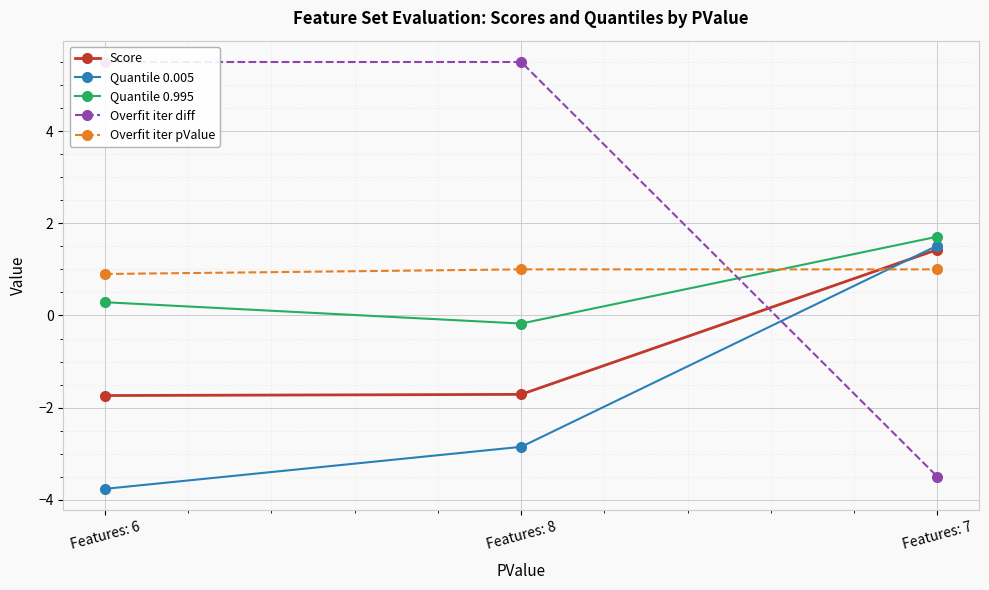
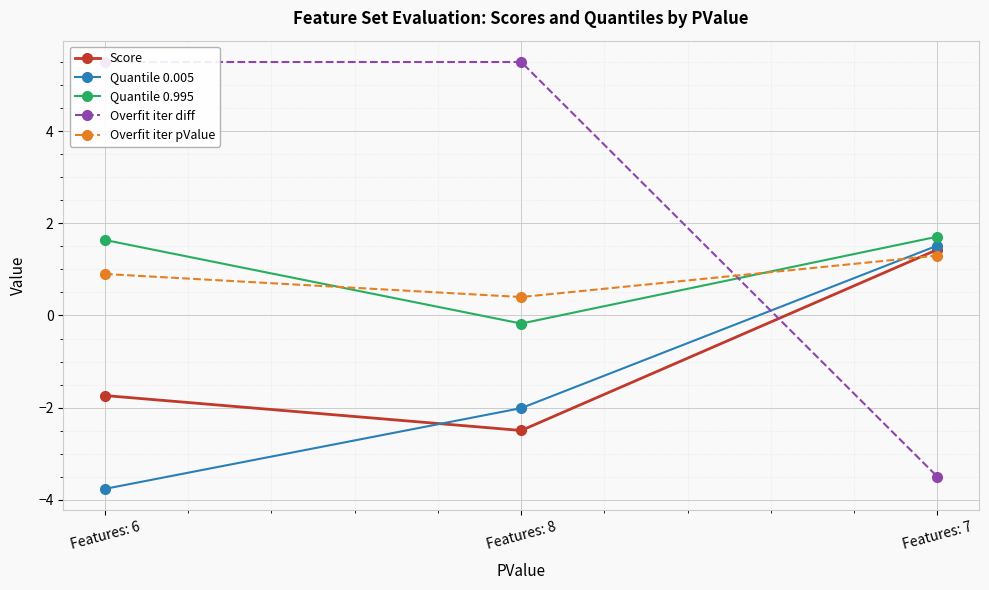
  {
    "Score": {
      "Features: 6": -1.7,
-     "Features: 8": -1.7,
+     "Features: 8": -2.5,
      "Features: 7": 1.4
    },
    "Quantile 0.005": {
      "Features: 6": -3.8,
-     "Features: 8": -2.9,
+     "Features: 8": -2.0,
      "Features: 7": 1.5
    },
    "Quantile 0.995": {
-     "Features: 6": 0.3,
+     "Features: 6": 1.6,
      "Features: 8": -0.2,
      "Features: 7": 1.7
    },
    "Overfit iter diff": {
      "Features: 8": 5.5,
      "Features: 7": -3.5
    },
    "Overfit iter pValue": {
      "Features: 6": 0.9,
-     "Features: 8": 1.0,
-     "Features: 7": 1.0
+     "Features: 8": 0.4,
+     "Features: 7": 1.3
    }
  }
